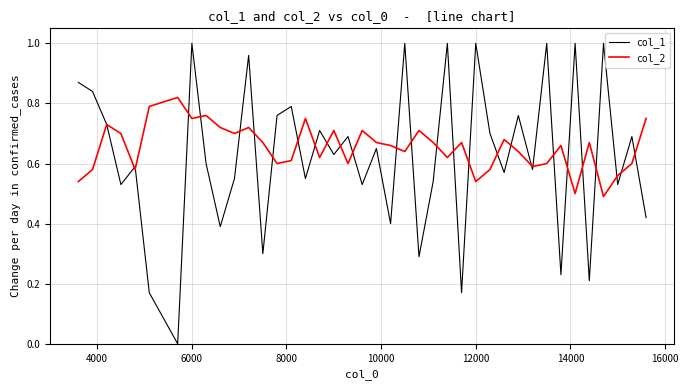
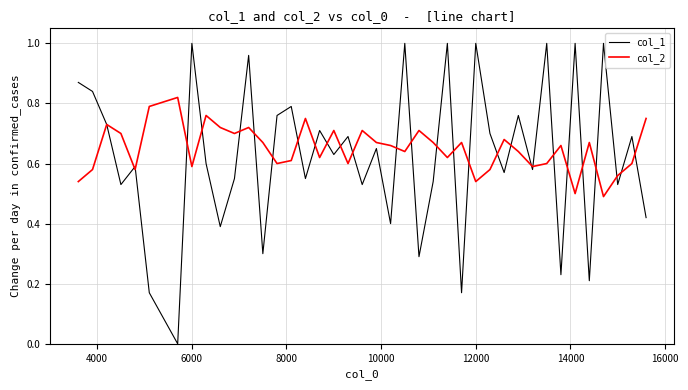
  {
    "col_1": {
      "6000": 1.00,
      "12000": 1.00
    },
    "col_2": {
-     "6000": 0.75,
+     "6000": 0.59,
      "12000": 0.54
    }
  }
